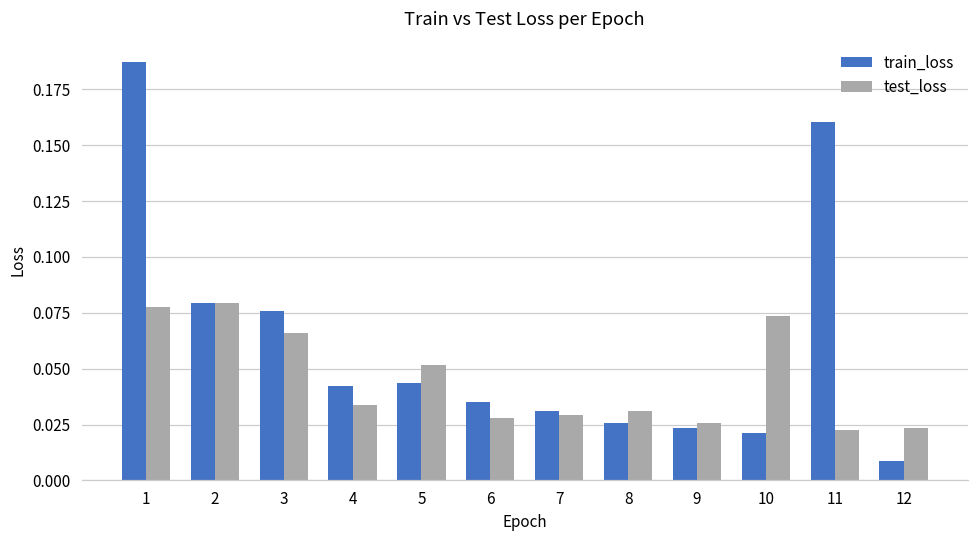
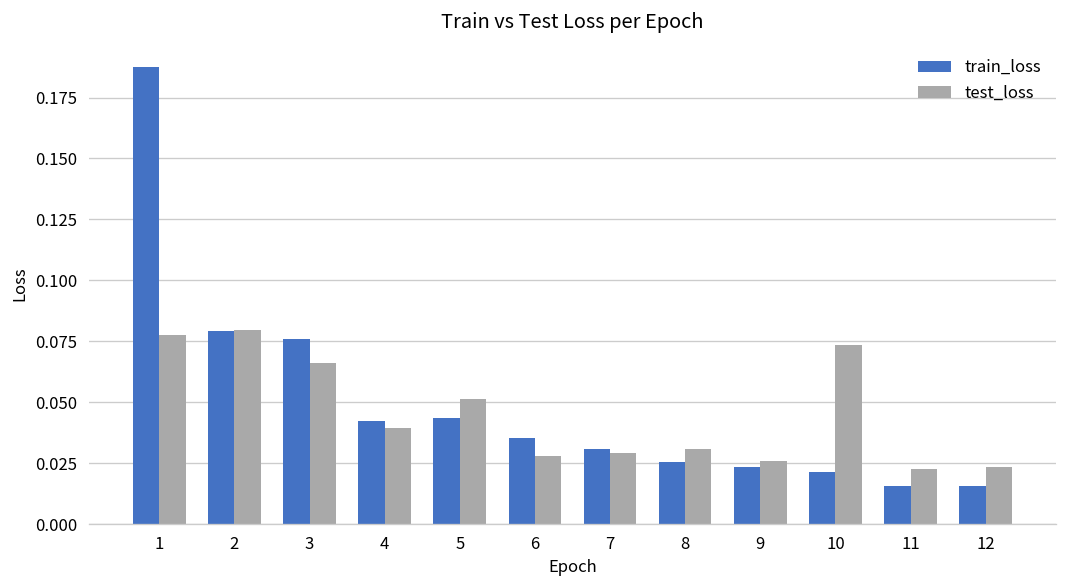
  {
    "train_loss": {
      "1": 0.187,
      "2": 0.079,
      "3": 0.076,
      "4": 0.042,
      "5": 0.044,
      "6": 0.035,
      "7": 0.031,
      "8": 0.026,
      "9": 0.023,
      "10": 0.021,
-     "11": 0.161,
-     "12": 0.009
+     "11": 0.016,
+     "12": 0.016
    },
    "test_loss": {
      "1": 0.077,
      "2": 0.080,
      "3": 0.066,
-     "4": 0.034,
+     "4": 0.040,
      "5": 0.051,
      "6": 0.028,
      "7": 0.029,
      "8": 0.031,
      "9": 0.026,
      "10": 0.074,
      "11": 0.023,
      "12": 0.023
    }
  }
